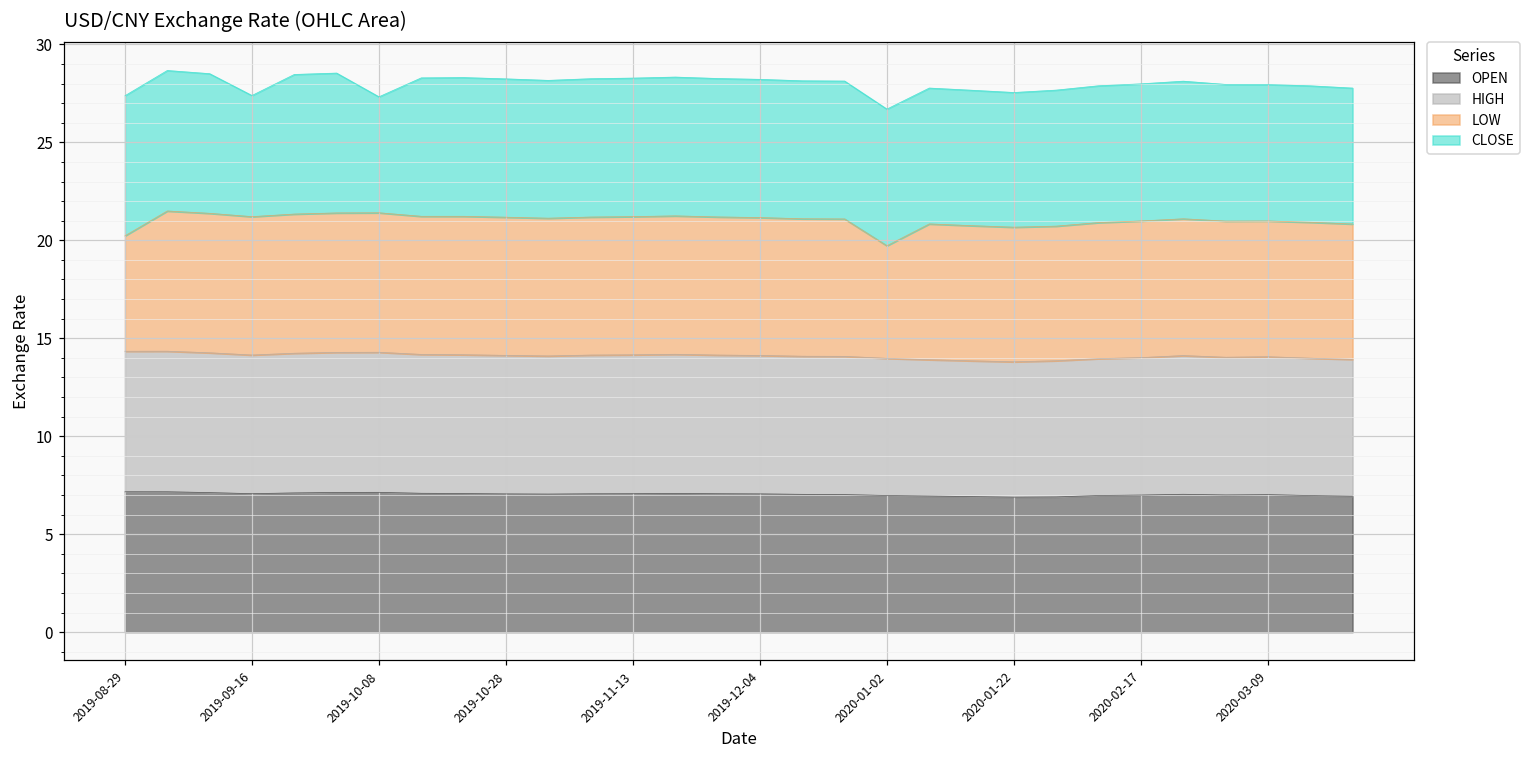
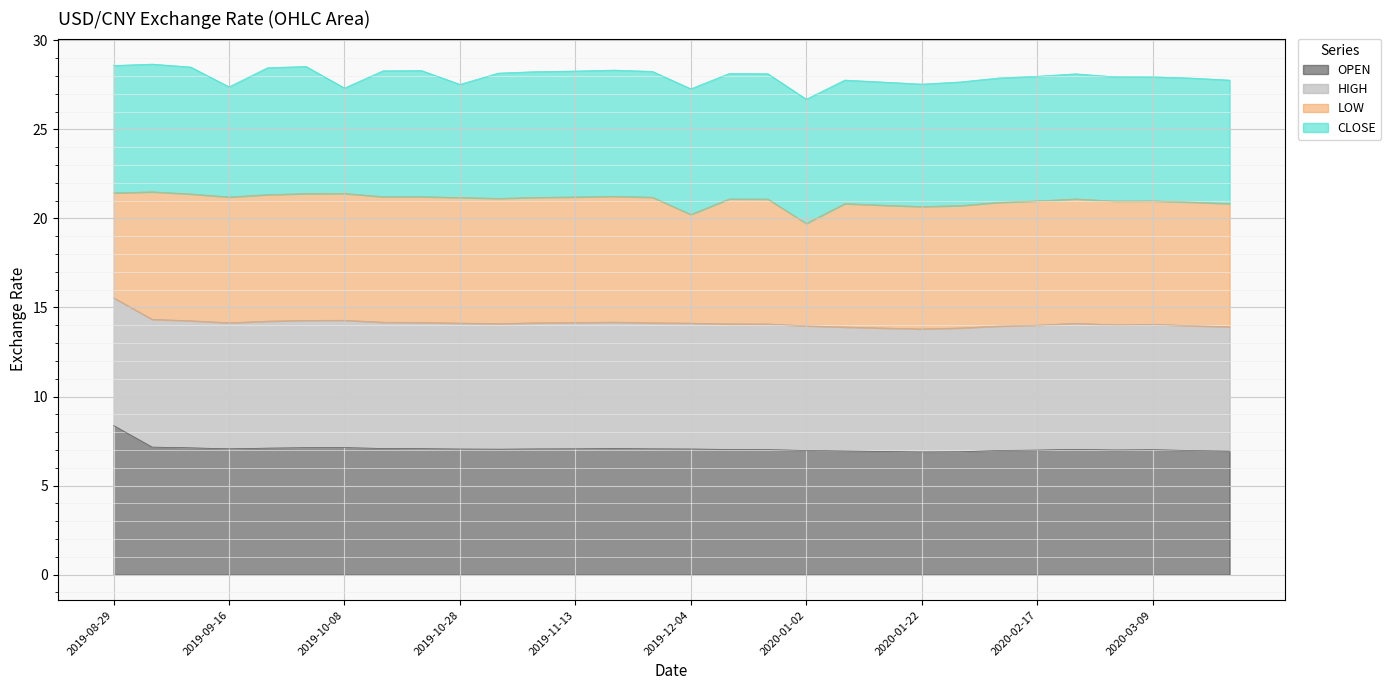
  {
    "OPEN": {
-     "2019-08-29": 7.2,
+     "2019-08-29": 8.4,
      "2019-09-16": 7.1,
      "2019-10-08": 7.1,
      "2019-10-28": 7.1,
      "2019-11-13": 7.1,
      "2019-12-04": 7.1,
      "2020-01-02": 7.0,
      "2020-01-22": 6.9,
      "2020-02-17": 7.0,
      "2020-03-09": 7.0
    },
    "HIGH": {
      "2019-08-29": 7.2,
      "2019-09-16": 7.1,
      "2019-10-08": 7.1,
      "2019-10-28": 7.1,
      "2019-11-13": 7.1,
      "2019-12-04": 7.1,
      "2020-01-02": 7.0,
      "2020-01-22": 6.9,
      "2020-02-17": 7.0,
      "2020-03-09": 7.0
    },
    "LOW": {
      "2019-08-29": 5.9,
      "2019-09-16": 7.1,
      "2019-10-08": 7.1,
      "2019-10-28": 7.1,
      "2019-11-13": 7.1,
-     "2019-12-04": 7.0,
+     "2019-12-04": 6.1,
      "2020-01-02": 5.7,
      "2020-01-22": 6.9,
      "2020-02-17": 7.0,
      "2020-03-09": 6.9
    },
    "CLOSE": {
      "2019-08-29": 7.2,
      "2019-09-16": 6.2,
      "2019-10-08": 5.9,
-     "2019-10-28": 7.1,
+     "2019-10-28": 6.4,
      "2019-11-13": 7.1,
      "2019-12-04": 7.1,
      "2020-01-02": 7.0,
      "2020-01-22": 6.9,
      "2020-02-17": 7.0,
      "2020-03-09": 7.0
    }
  }
